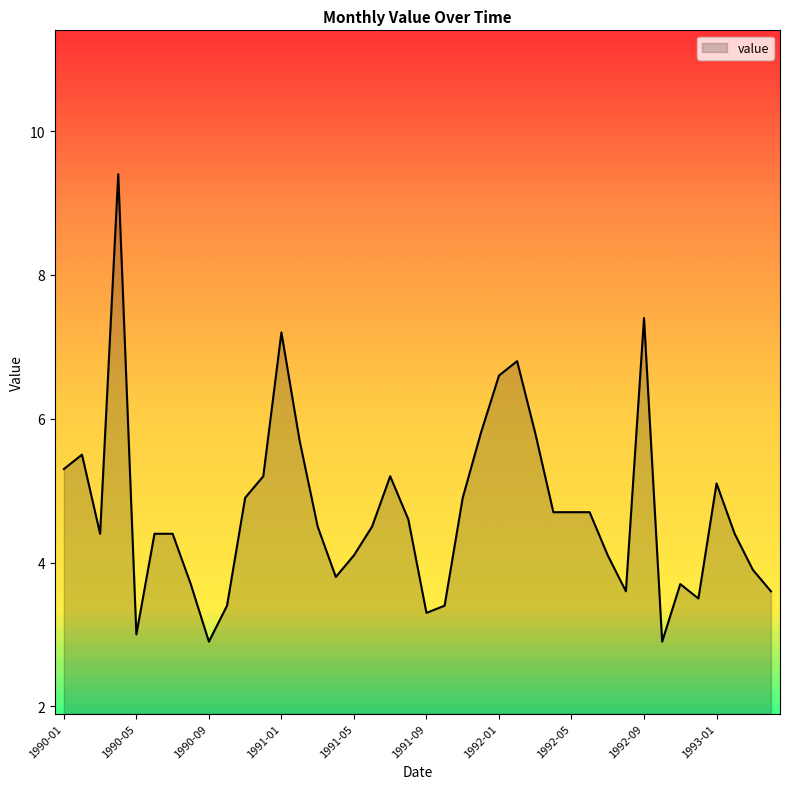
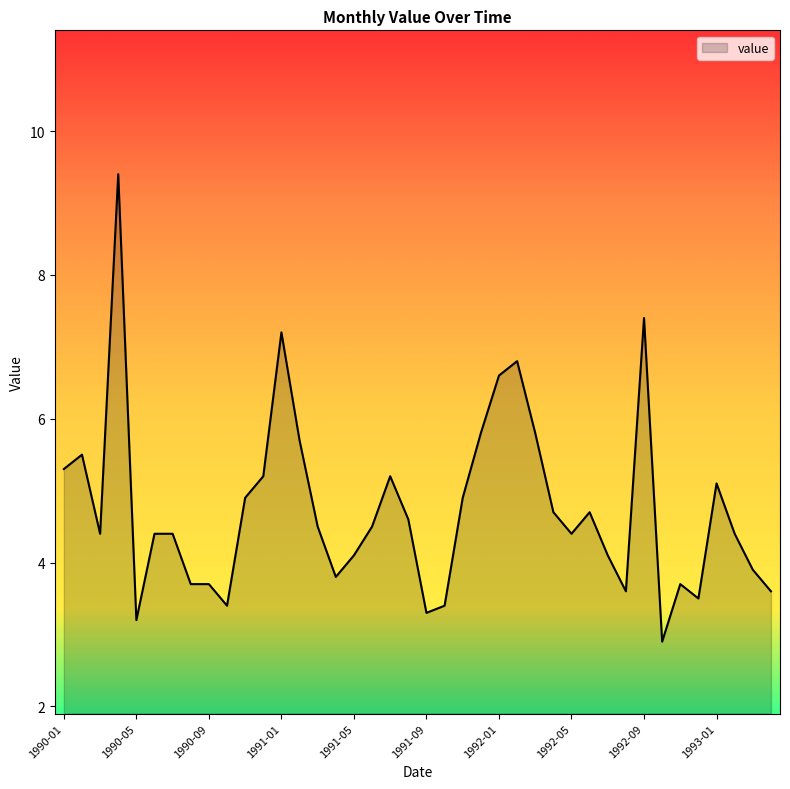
  {
    "1990-01": 5.3,
-   "1990-05": 3.0,
-   "1990-09": 2.9,
+   "1990-05": 3.2,
+   "1990-09": 3.7,
    "1991-01": 7.2,
    "1991-05": 4.1,
    "1991-09": 3.3,
    "1992-01": 6.6,
-   "1992-05": 4.7,
+   "1992-05": 4.4,
    "1992-09": 7.4,
    "1993-01": 5.1
  }
